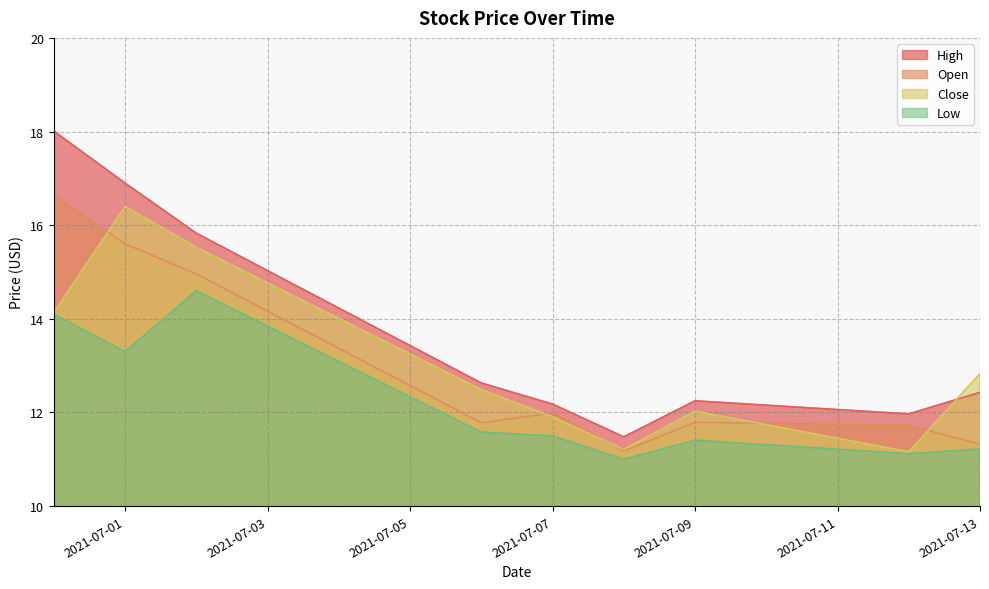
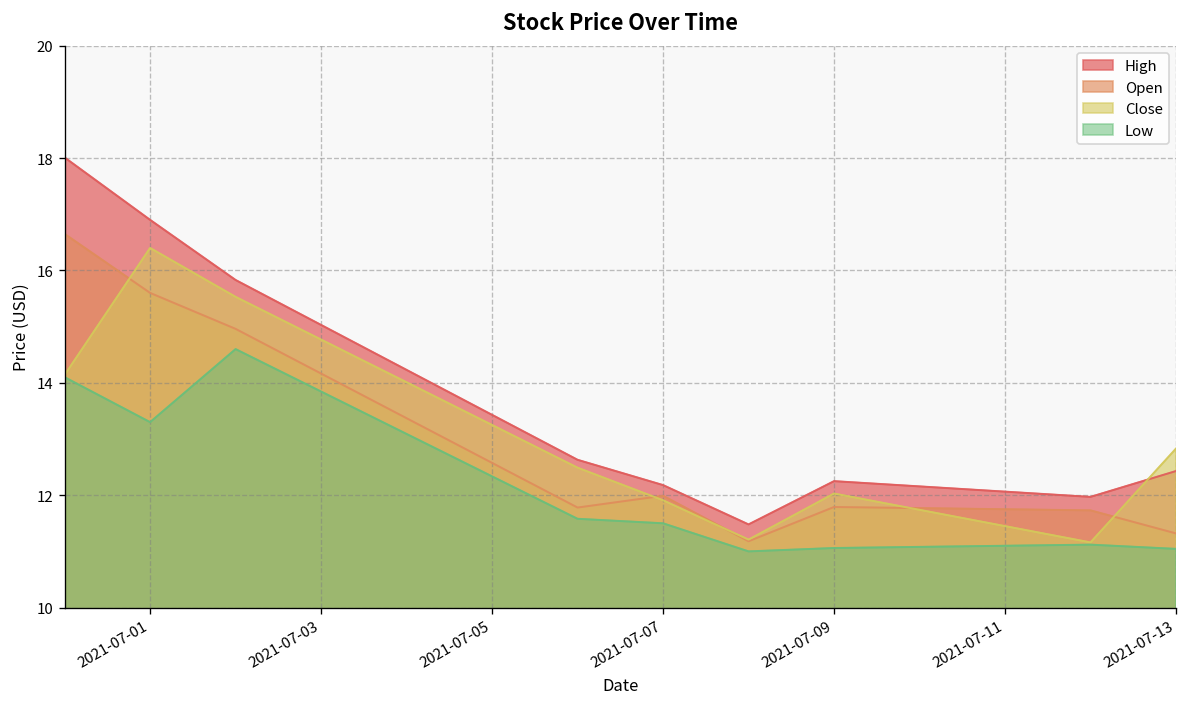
  {
    "Close": {
      "2021-07-01": 16.4,
      "2021-07-07": 11.9,
      "2021-07-09": 12.0,
      "2021-07-13": 12.8
    },
    "Low": {
      "2021-07-01": 13.3,
      "2021-07-07": 11.5,
-     "2021-07-09": 11.4,
-     "2021-07-13": 11.2
+     "2021-07-09": 11.1,
+     "2021-07-13": 11.0
    }
  }
